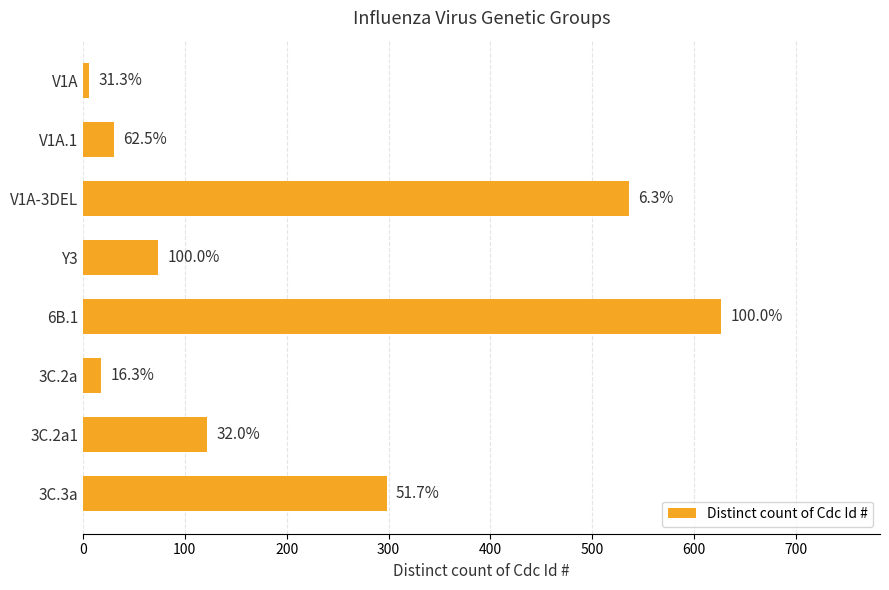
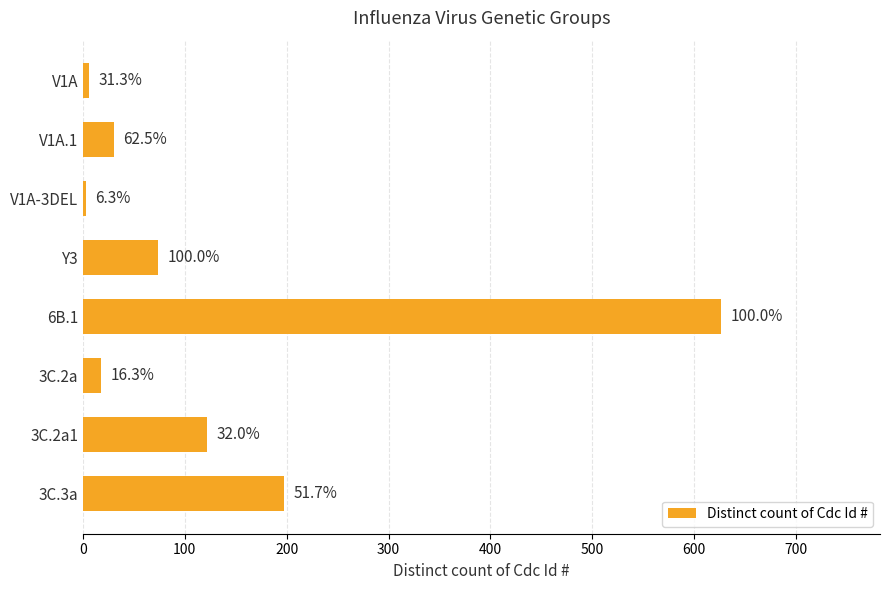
  {
-   "V1A-3DEL": 536,
-   "3C.3a": 298
+   "V1A-3DEL": 3,
+   "3C.3a": 197
  }
